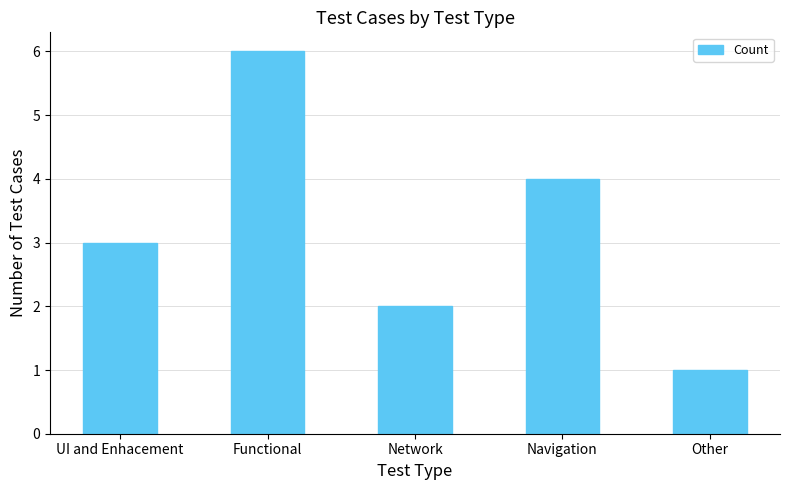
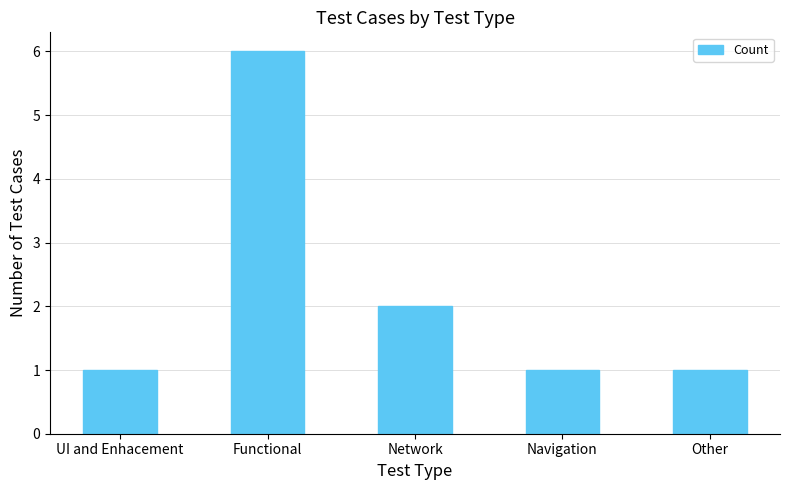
  {
-   "UI and Enhacement": 3,
+   "UI and Enhacement": 1,
    "Functional": 6,
    "Network": 2,
-   "Navigation": 4,
+   "Navigation": 1,
    "Other": 1
  }
